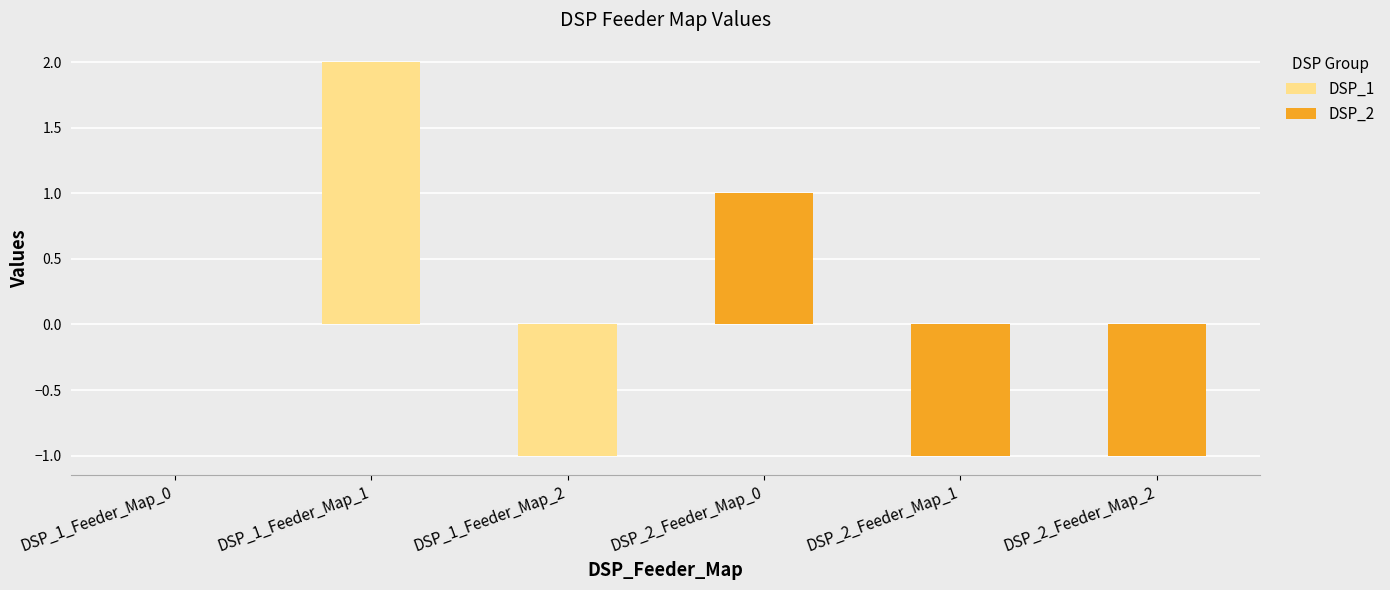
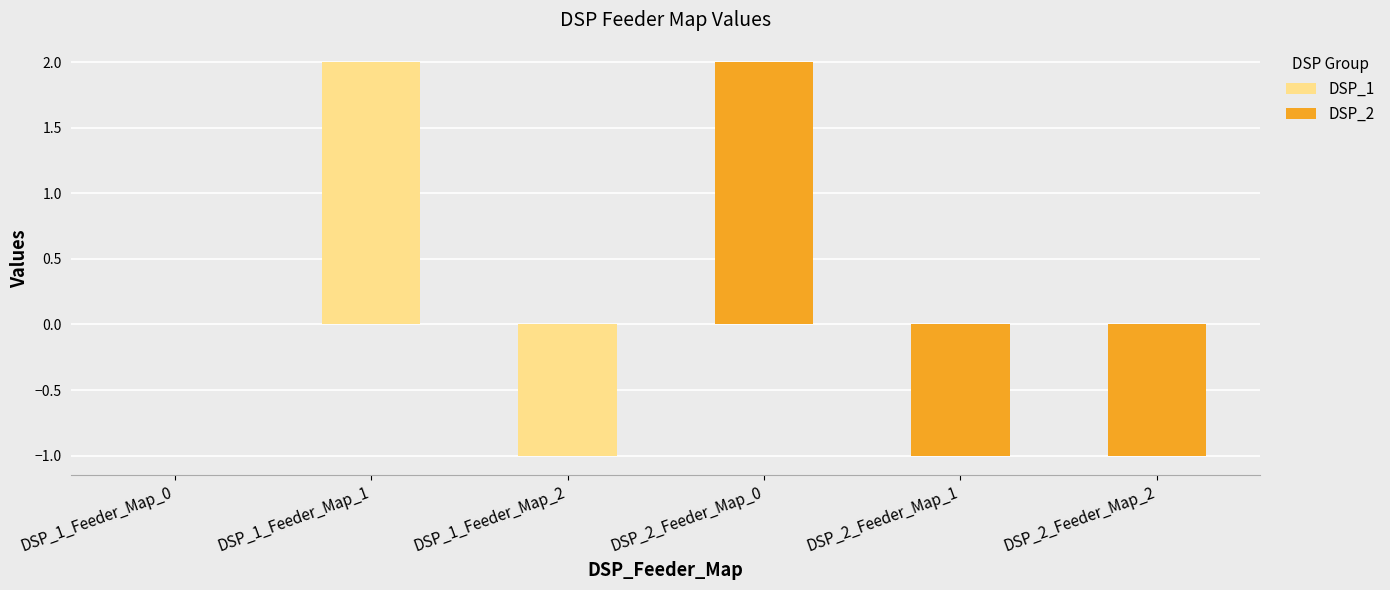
  {
    "DSP_1_Feeder_Map_0": 0,
    "DSP_1_Feeder_Map_1": 2,
    "DSP_1_Feeder_Map_2": -1,
-   "DSP_2_Feeder_Map_0": 1,
+   "DSP_2_Feeder_Map_0": 2,
    "DSP_2_Feeder_Map_1": -1,
    "DSP_2_Feeder_Map_2": -1
  }
